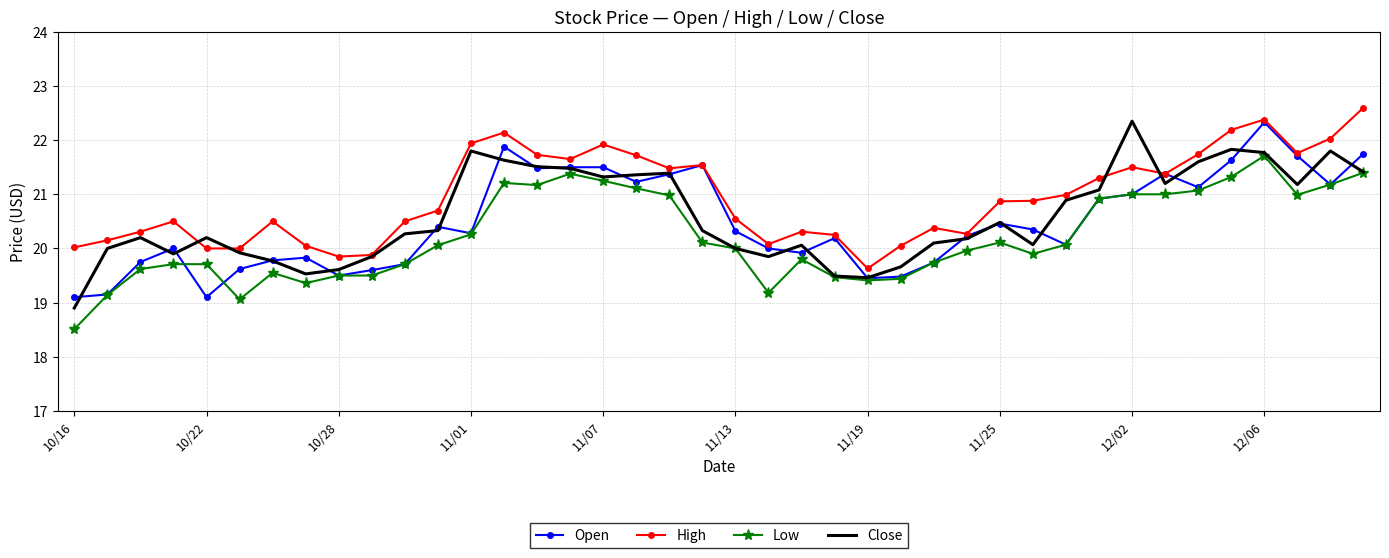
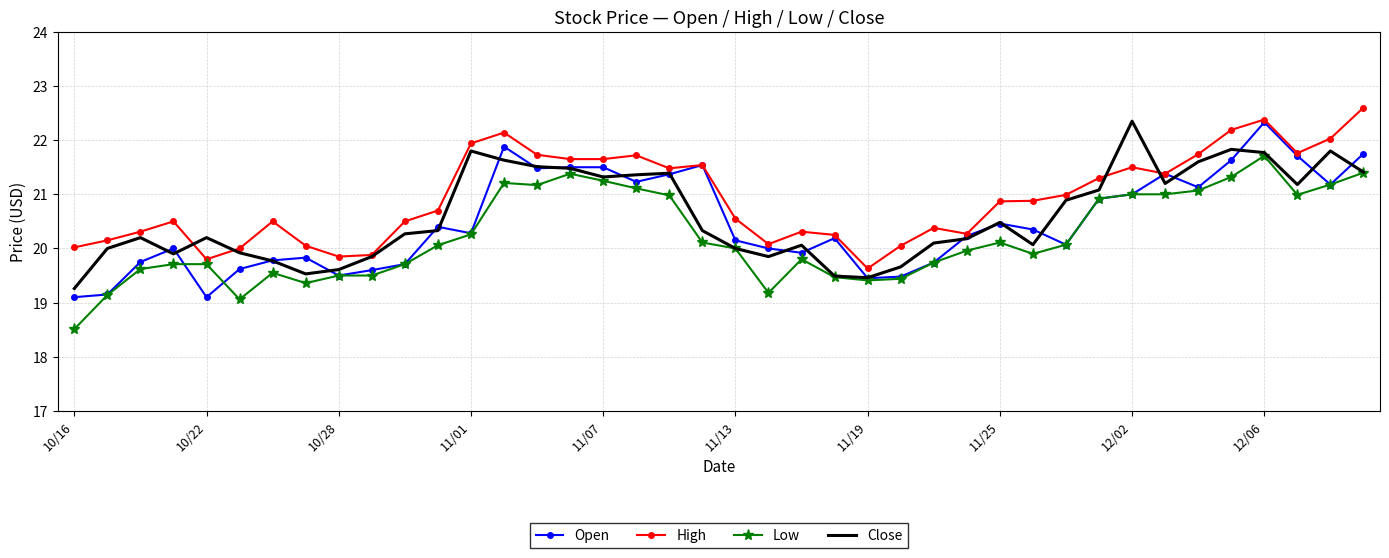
  {
    "Open": {
      "10/16": 19.1,
      "10/22": 19.1,
      "11/07": 21.5,
-     "11/13": 20.3,
+     "11/13": 20.2,
      "12/06": 22.3
    },
    "High": {
      "10/16": 20.0,
-     "10/22": 20.0,
+     "10/22": 19.8,
      "10/28": 19.9,
      "11/01": 21.9,
-     "11/07": 21.9,
+     "11/07": 21.7,
      "11/13": 20.6,
      "11/19": 19.6,
      "11/25": 20.9,
      "12/02": 21.5,
      "12/06": 22.4
    },
    "Low": {
      "10/16": 18.5,
      "10/22": 19.7,
      "11/07": 21.3,
      "11/25": 20.1,
      "12/06": 21.7
    },
    "Close": {
-     "10/16": 18.9,
+     "10/16": 19.3,
      "10/22": 20.2,
      "10/28": 19.6,
      "11/01": 21.8,
      "11/07": 21.3,
      "12/02": 22.4,
      "12/06": 21.8
    }
  }
